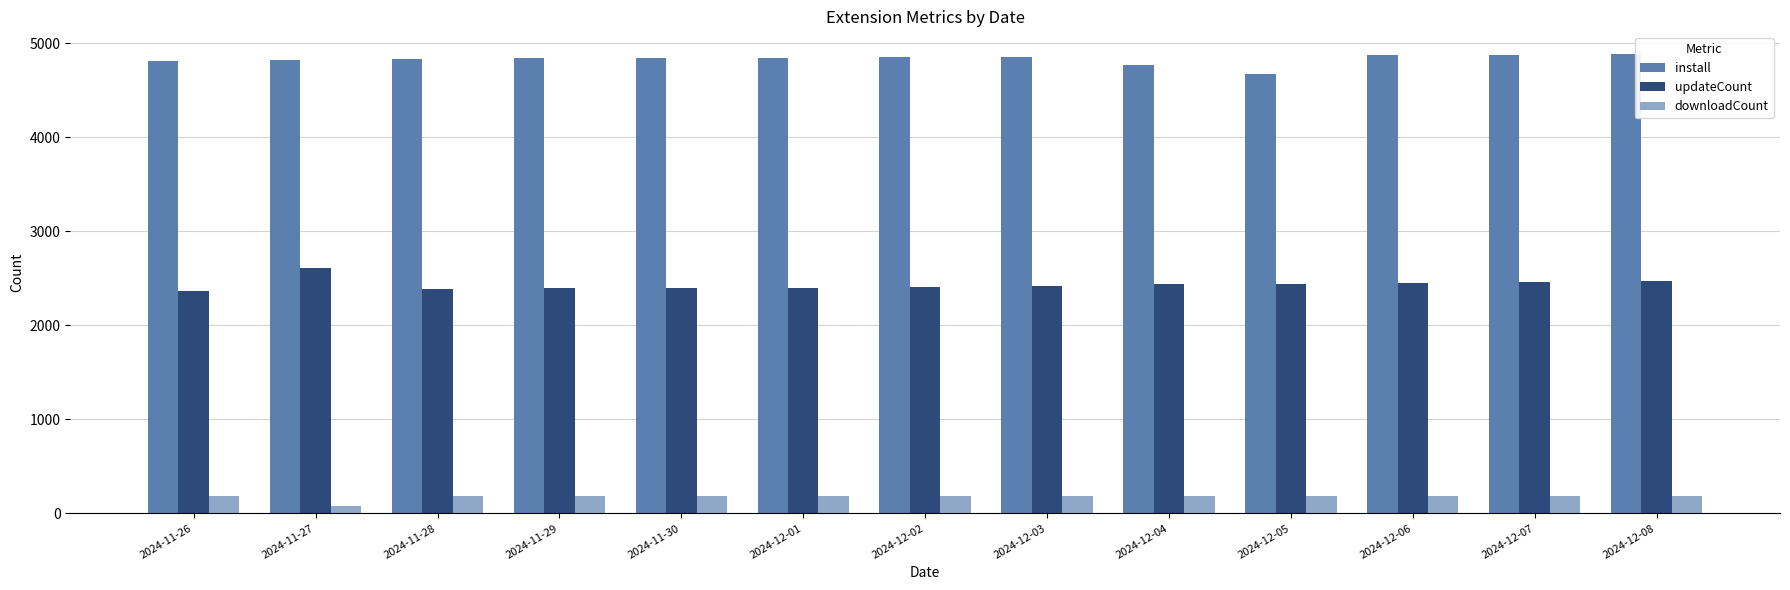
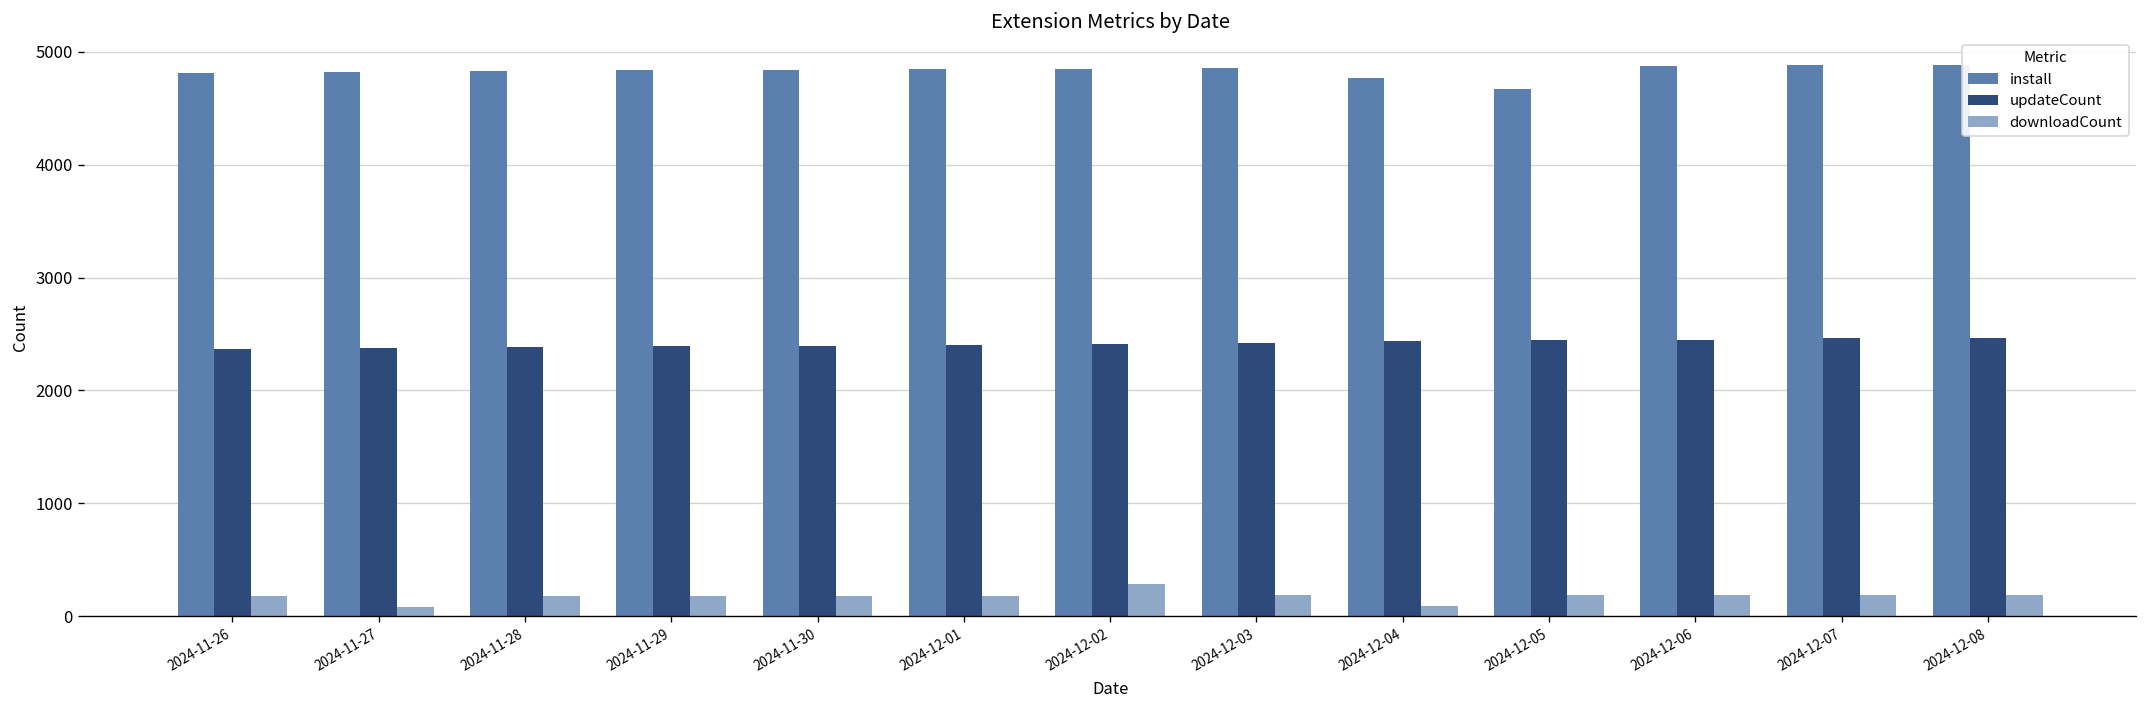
  {
    "install": {
      "2024-11-26": 4800,
      "2024-11-27": 4800,
      "2024-11-28": 4800,
      "2024-11-29": 4800,
      "2024-11-30": 4800,
      "2024-12-01": 4800,
      "2024-12-02": 4900,
      "2024-12-03": 4900,
      "2024-12-04": 4800,
      "2024-12-05": 4700,
      "2024-12-06": 4900,
      "2024-12-07": 4900,
      "2024-12-08": 4900
    },
    "updateCount": {
      "2024-11-26": 2400,
-     "2024-11-27": 2600,
+     "2024-11-27": 2400,
      "2024-11-28": 2400,
      "2024-11-29": 2400,
      "2024-11-30": 2400,
      "2024-12-01": 2400,
      "2024-12-02": 2400,
      "2024-12-03": 2400,
      "2024-12-04": 2400,
      "2024-12-05": 2400,
      "2024-12-06": 2500,
      "2024-12-07": 2500,
      "2024-12-08": 2500
    },
    "downloadCount": {
      "2024-11-26": 200,
      "2024-11-27": 100,
      "2024-11-28": 200,
      "2024-11-29": 200,
      "2024-11-30": 200,
      "2024-12-01": 200,
-     "2024-12-02": 200,
+     "2024-12-02": 300,
      "2024-12-03": 200,
-     "2024-12-04": 200,
+     "2024-12-04": 100,
      "2024-12-05": 200,
      "2024-12-06": 200,
      "2024-12-07": 200,
      "2024-12-08": 200
    }
  }
